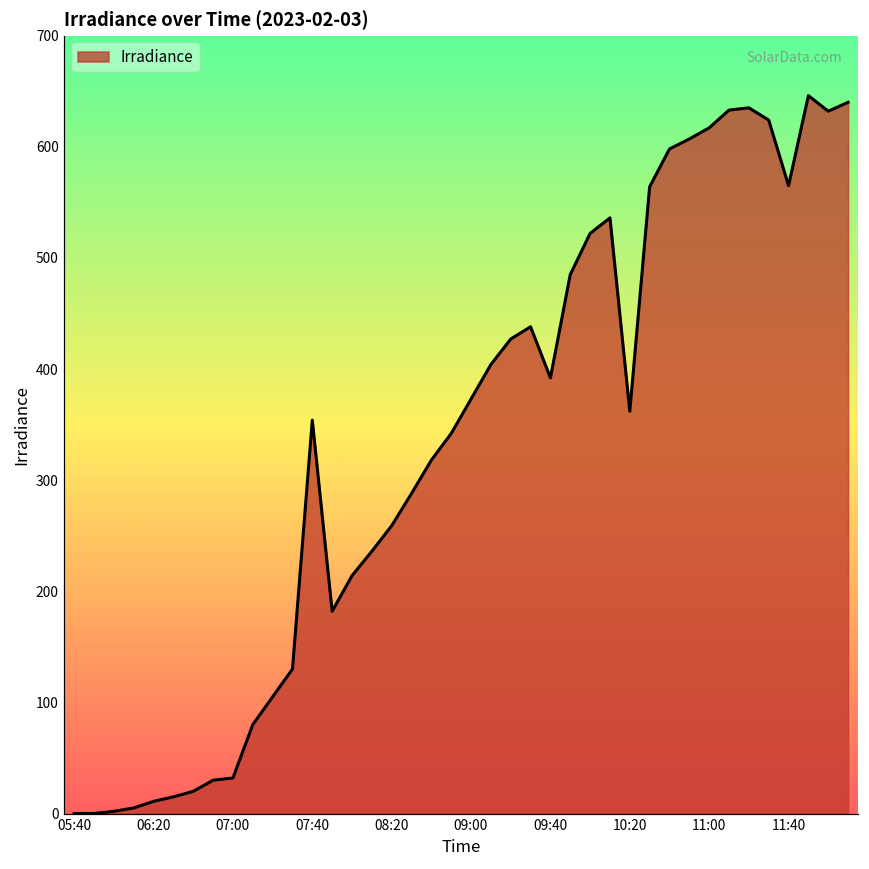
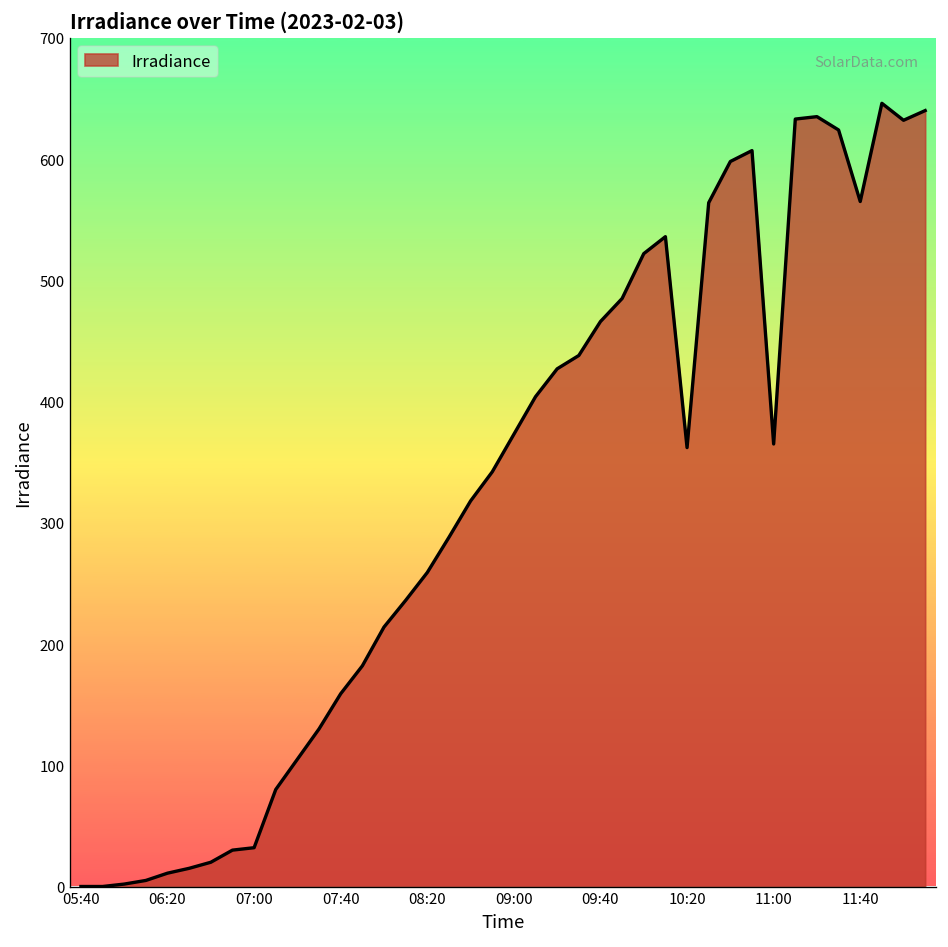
  {
    "05:40": 0,
    "06:20": 11,
    "07:00": 32,
-   "07:40": 354,
+   "07:40": 159,
    "08:20": 259,
    "09:00": 373,
-   "09:40": 392,
+   "09:40": 466,
    "10:20": 362,
-   "11:00": 617,
+   "11:00": 365,
    "11:40": 565
  }
